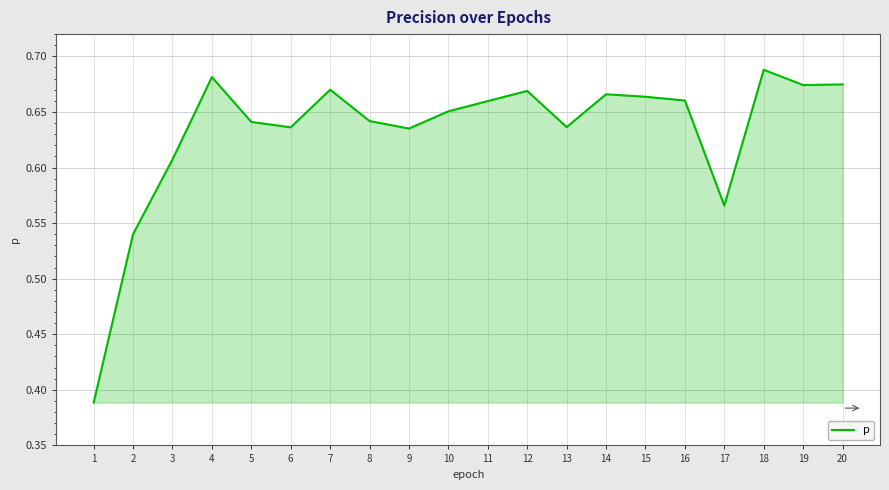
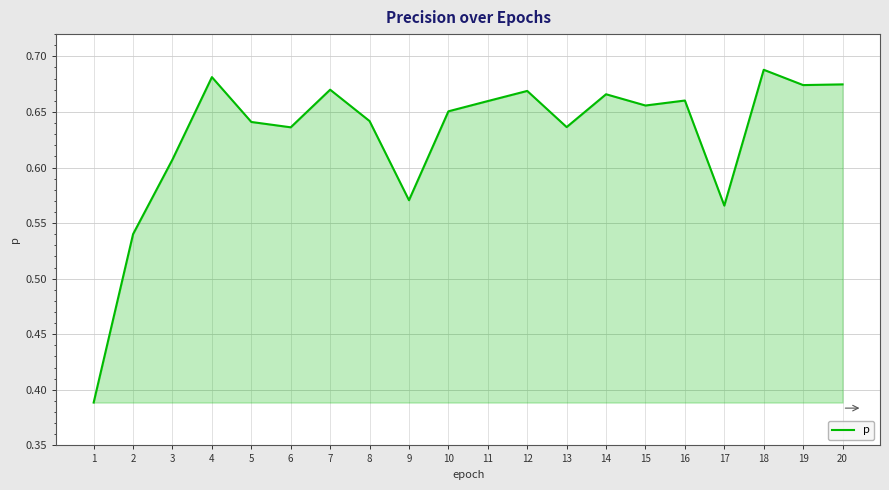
  {
    "1": 0.389,
    "2": 0.540,
    "3": 0.607,
    "4": 0.681,
    "5": 0.641,
    "6": 0.636,
    "7": 0.670,
    "8": 0.642,
-   "9": 0.635,
+   "9": 0.571,
    "10": 0.651,
    "11": 0.660,
    "12": 0.669,
    "13": 0.636,
    "14": 0.666,
-   "15": 0.664,
+   "15": 0.656,
    "16": 0.660,
    "17": 0.566,
    "18": 0.688,
    "19": 0.674,
    "20": 0.675
  }
